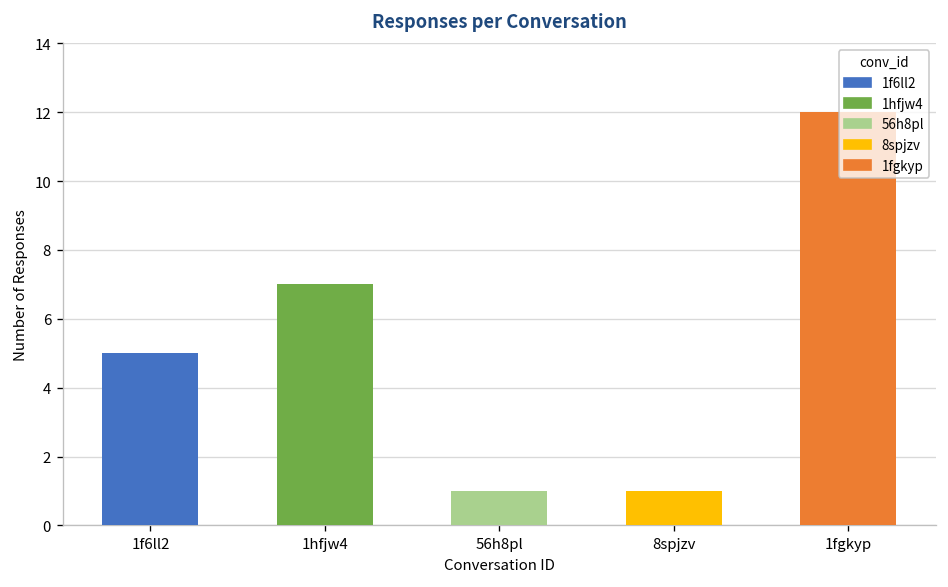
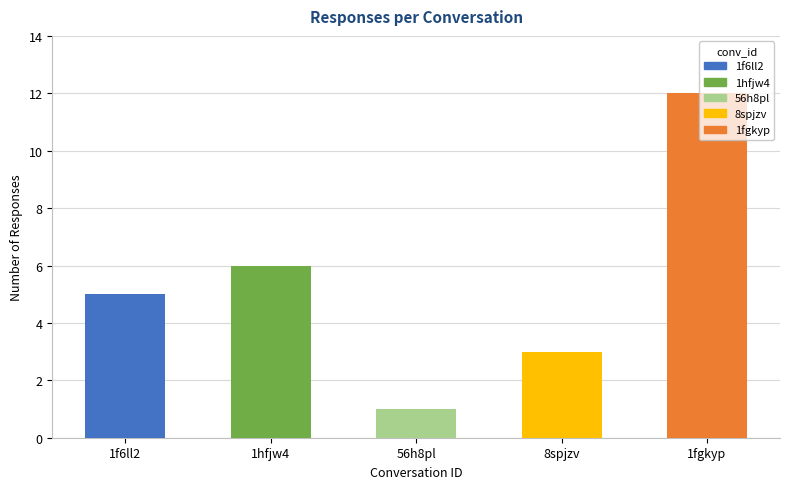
  {
    "1f6ll2": 5,
-   "1hfjw4": 7,
+   "1hfjw4": 6,
    "56h8pl": 1,
-   "8spjzv": 1
+   "8spjzv": 3
  }
